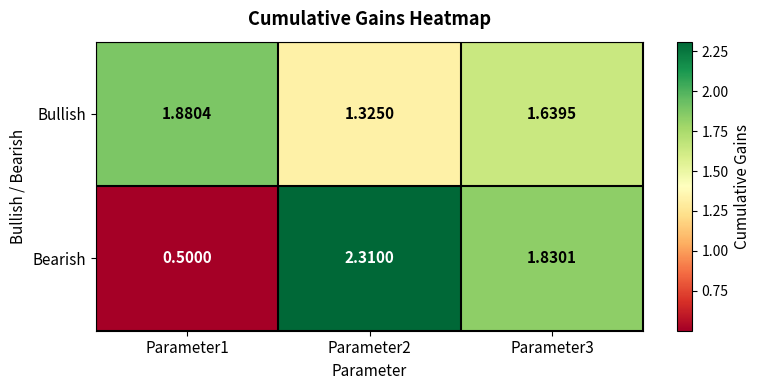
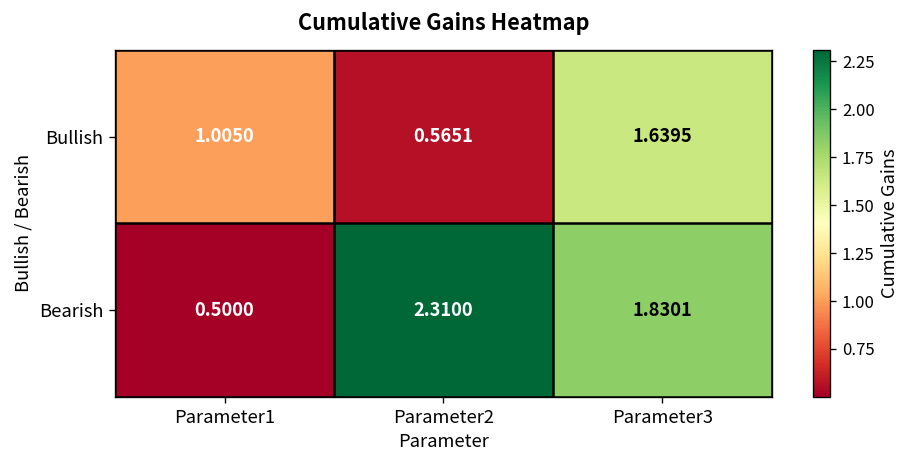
  {
    "Bullish": {
-     "Parameter1": 1.8804,
-     "Parameter2": 1.3250,
+     "Parameter1": 1.0050,
+     "Parameter2": 0.5651,
      "Parameter3": 1.6395
    },
    "Bearish": {
      "Parameter1": 0.5000,
      "Parameter2": 2.3100,
      "Parameter3": 1.8301
    }
  }
